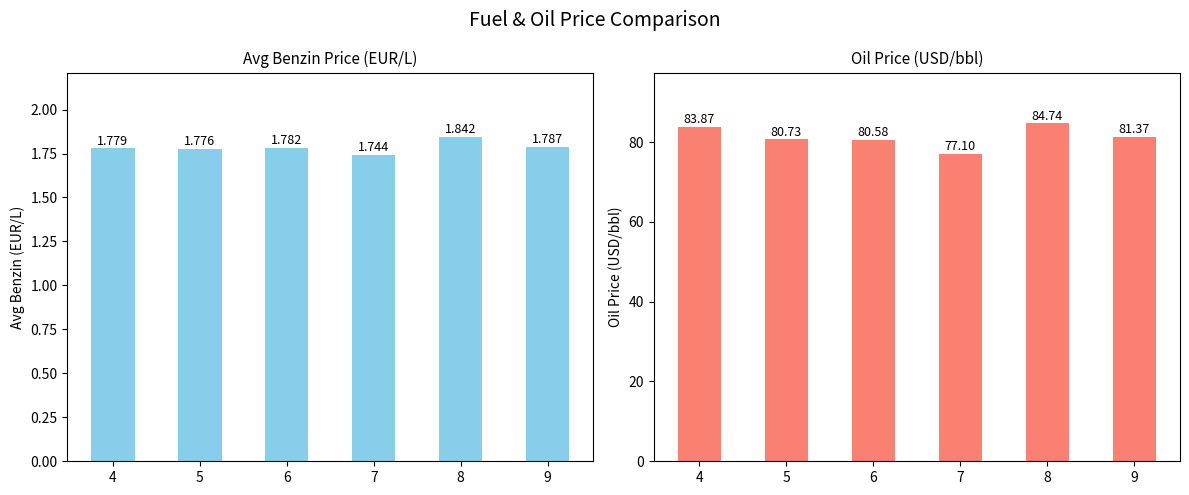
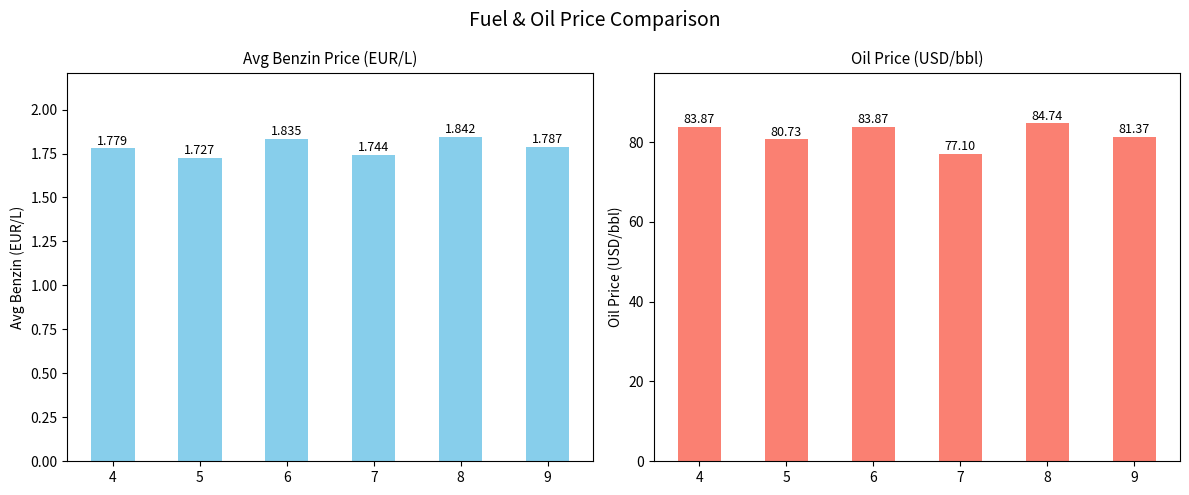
  {
    "Avg Benzin Price (EUR/L)": {
      "4": 1.779,
-     "5": 1.776,
-     "6": 1.782,
+     "5": 1.727,
+     "6": 1.835,
      "7": 1.744,
      "8": 1.842,
      "9": 1.787
    },
    "Oil Price (USD/bbl)": {
      "4": 83.87,
      "5": 80.73,
-     "6": 80.58,
+     "6": 83.87,
      "7": 77.10,
      "8": 84.74,
      "9": 81.37
    }
  }
